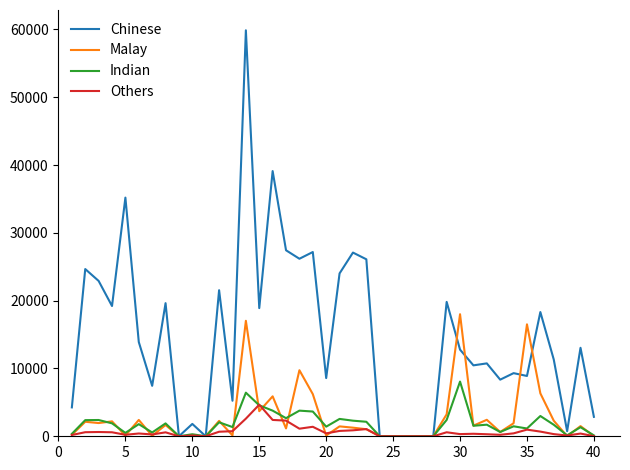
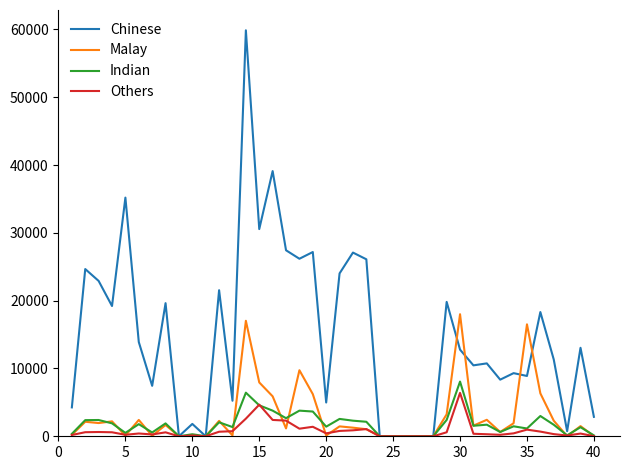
  {
    "Chinese": {
      "5": 35000,
      "10": 2000,
-     "15": 19000,
-     "20": 9000,
+     "15": 31000,
+     "20": 5000,
      "30": 13000,
      "35": 9000,
      "40": 3000
    },
    "Malay": {
-     "15": 4000,
+     "15": 8000,
      "30": 18000,
      "35": 17000
    },
    "Indian": {
      "20": 1000,
      "30": 8000
    },
    "Others": {
-     "30": 0
+     "30": 6000
    }
  }
